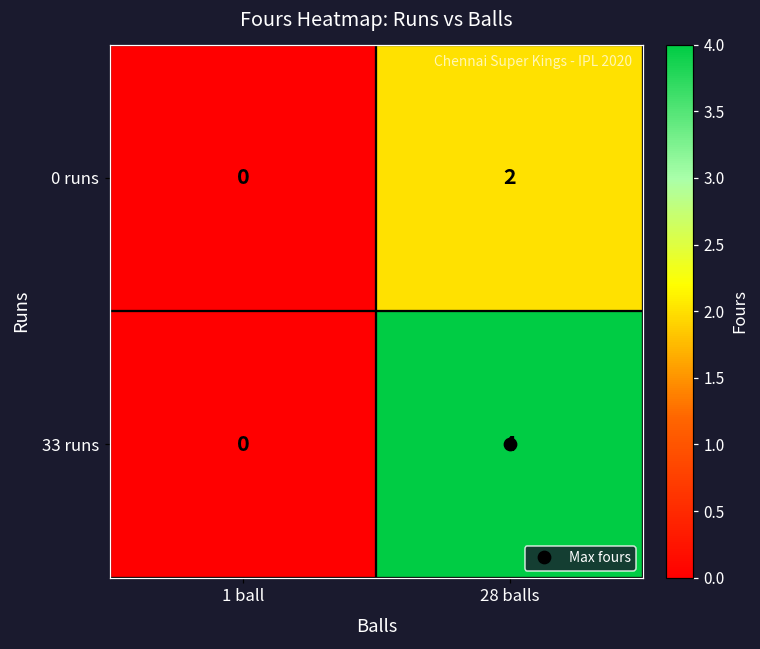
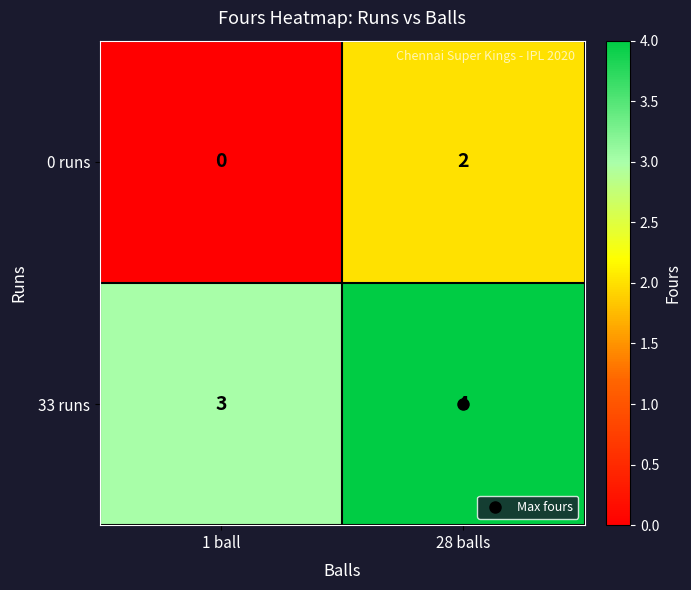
  {
    "0 runs": {
      "1 ball": 0
    },
    "33 runs": {
-     "1 ball": 0
+     "1 ball": 3
    }
  }
